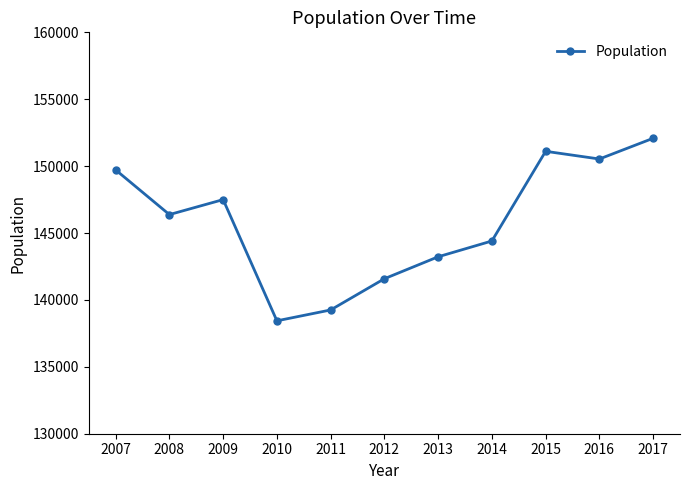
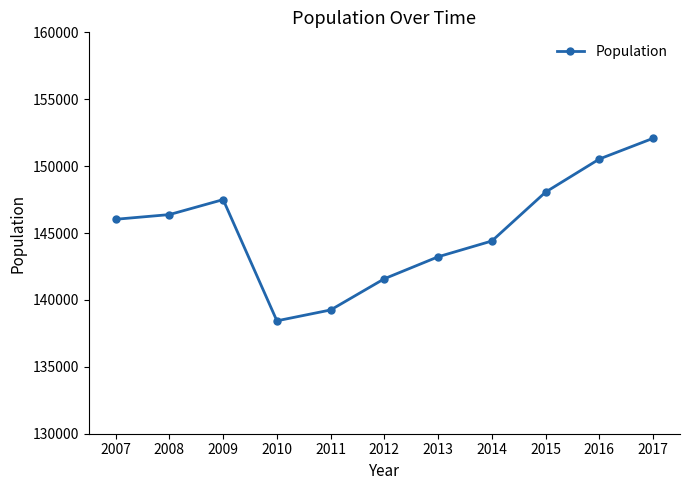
  {
-   "2007": 149700,
+   "2007": 146000,
    "2008": 146400,
    "2009": 147500,
    "2010": 138400,
    "2011": 139300,
    "2012": 141600,
    "2013": 143200,
    "2014": 144400,
-   "2015": 151100,
+   "2015": 148100,
    "2016": 150500,
    "2017": 152100
  }
